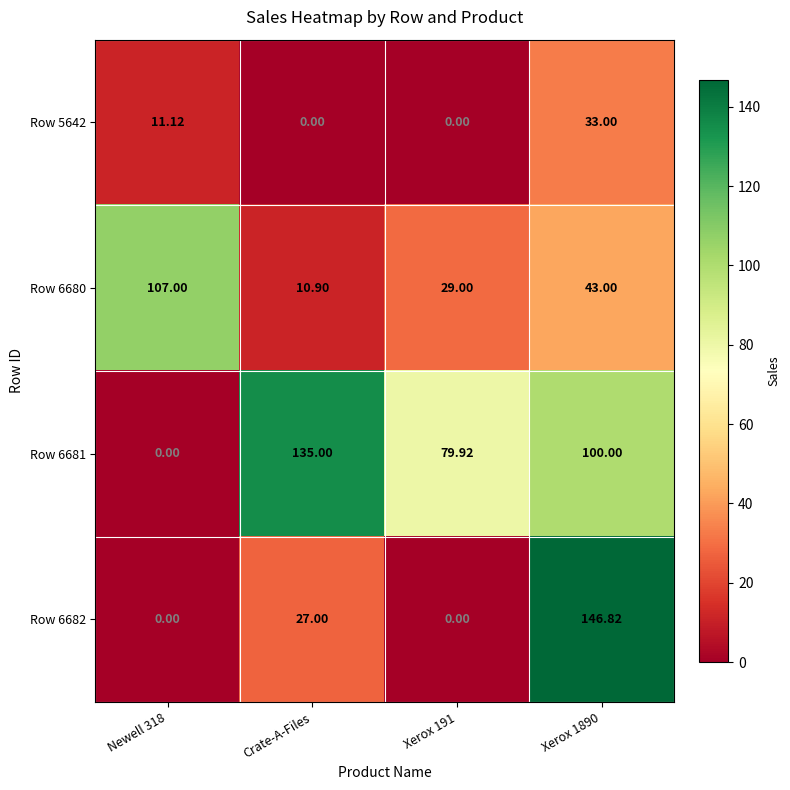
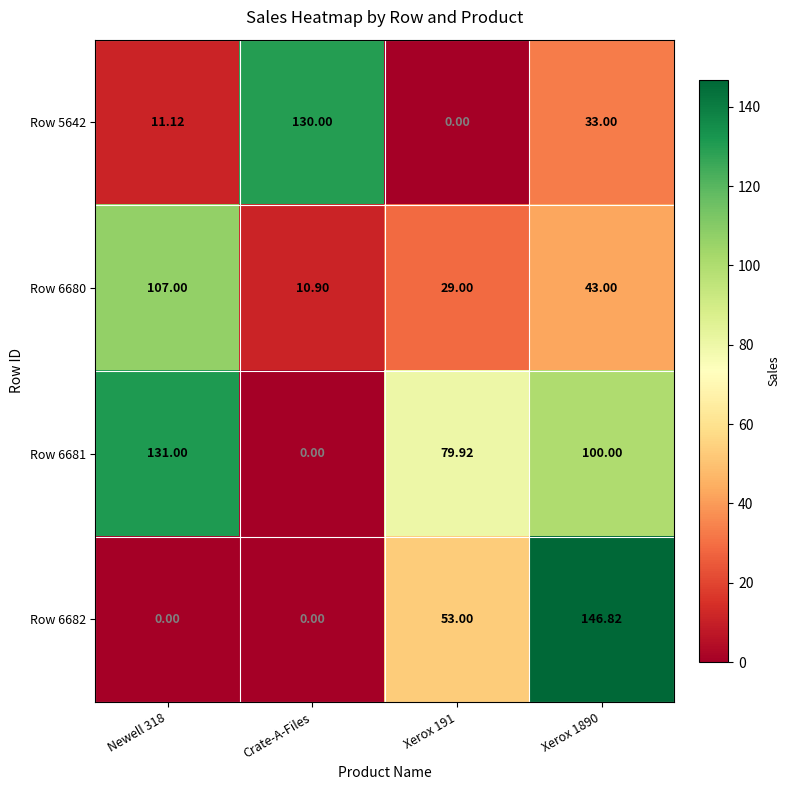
  {
    "Row 5642": {
      "Newell 318": 11.12,
-     "Crate-A-Files": 0.00,
+     "Crate-A-Files": 130.00,
      "Xerox 191": 0.00,
      "Xerox 1890": 33.00
    },
    "Row 6680": {
      "Newell 318": 107.00,
      "Crate-A-Files": 10.90,
      "Xerox 191": 29.00,
      "Xerox 1890": 43.00
    },
    "Row 6681": {
-     "Newell 318": 0.00,
-     "Crate-A-Files": 135.00,
+     "Newell 318": 131.00,
+     "Crate-A-Files": 0.00,
      "Xerox 191": 79.92,
      "Xerox 1890": 100.00
    },
    "Row 6682": {
      "Newell 318": 0.00,
-     "Crate-A-Files": 27.00,
-     "Xerox 191": 0.00,
+     "Crate-A-Files": 0.00,
+     "Xerox 191": 53.00,
      "Xerox 1890": 146.82
    }
  }
